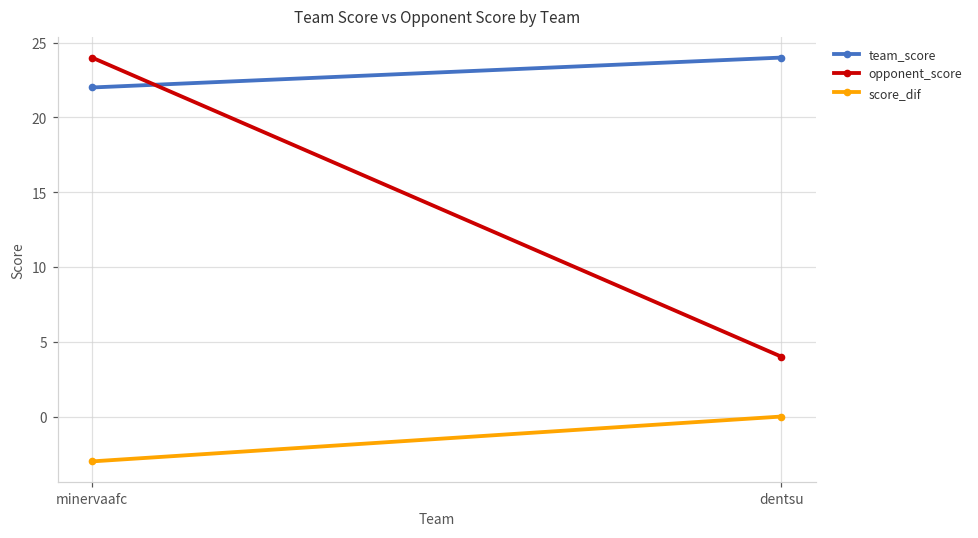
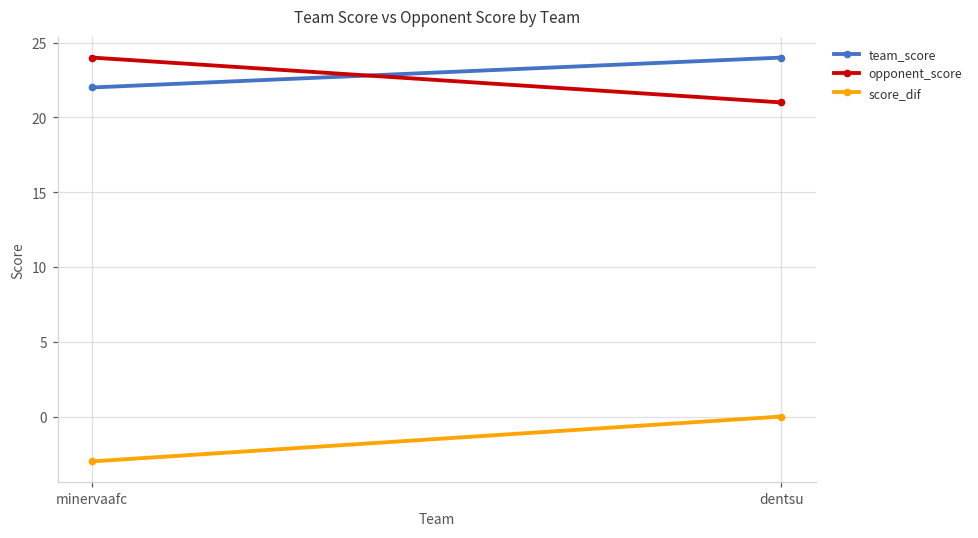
  {
    "team_score": {
      "minervaafc": 22,
      "dentsu": 24
    },
    "opponent_score": {
      "minervaafc": 24,
-     "dentsu": 4
+     "dentsu": 21
    },
    "score_dif": {
      "minervaafc": -3,
      "dentsu": 0
    }
  }
